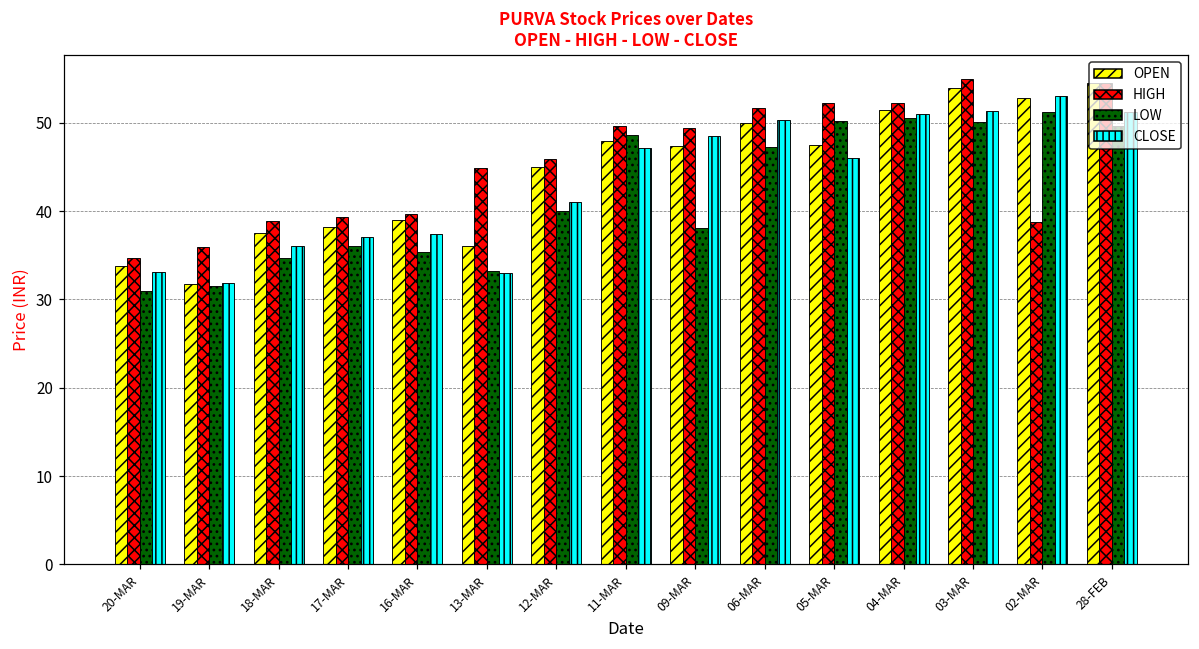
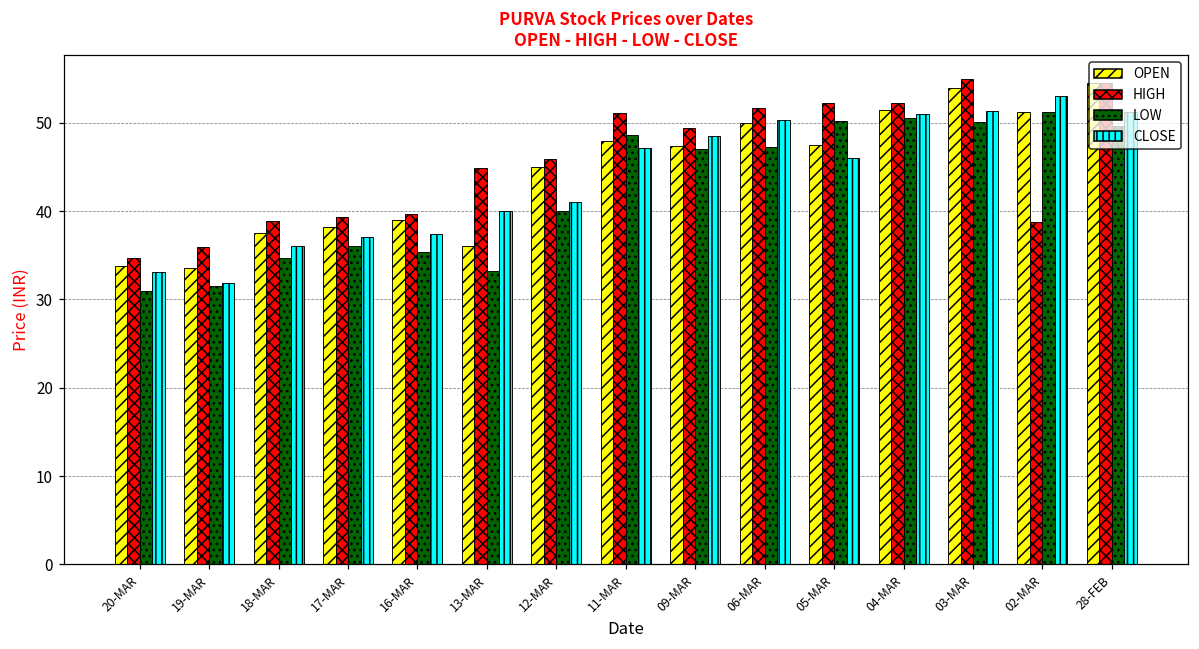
  {
    "OPEN": {
      "20-MAR": 34,
-     "19-MAR": 32,
+     "19-MAR": 34,
      "18-MAR": 38,
      "17-MAR": 38,
      "16-MAR": 39,
      "13-MAR": 36,
      "12-MAR": 45,
      "11-MAR": 48,
      "09-MAR": 47,
      "06-MAR": 50,
      "05-MAR": 48,
      "04-MAR": 52,
      "03-MAR": 54,
-     "02-MAR": 53
+     "02-MAR": 51
    },
    "HIGH": {
      "20-MAR": 35,
      "19-MAR": 36,
      "18-MAR": 39,
      "17-MAR": 39,
      "16-MAR": 40,
      "13-MAR": 45,
      "12-MAR": 46,
-     "11-MAR": 50,
+     "11-MAR": 51,
      "09-MAR": 49,
      "06-MAR": 52,
      "05-MAR": 52,
      "04-MAR": 52,
      "03-MAR": 55,
      "02-MAR": 39
    },
    "LOW": {
      "20-MAR": 31,
      "19-MAR": 32,
      "18-MAR": 35,
      "17-MAR": 36,
      "16-MAR": 35,
      "13-MAR": 33,
      "12-MAR": 40,
      "11-MAR": 49,
-     "09-MAR": 38,
+     "09-MAR": 47,
      "06-MAR": 47,
      "05-MAR": 50,
      "04-MAR": 51,
      "03-MAR": 50,
      "02-MAR": 51
    },
    "CLOSE": {
      "20-MAR": 33,
      "19-MAR": 32,
      "18-MAR": 36,
      "17-MAR": 37,
      "16-MAR": 37,
-     "13-MAR": 33,
+     "13-MAR": 40,
      "12-MAR": 41,
      "11-MAR": 47,
      "09-MAR": 49,
      "06-MAR": 50,
      "05-MAR": 46,
      "04-MAR": 51,
      "03-MAR": 51,
      "02-MAR": 53
    }
  }
